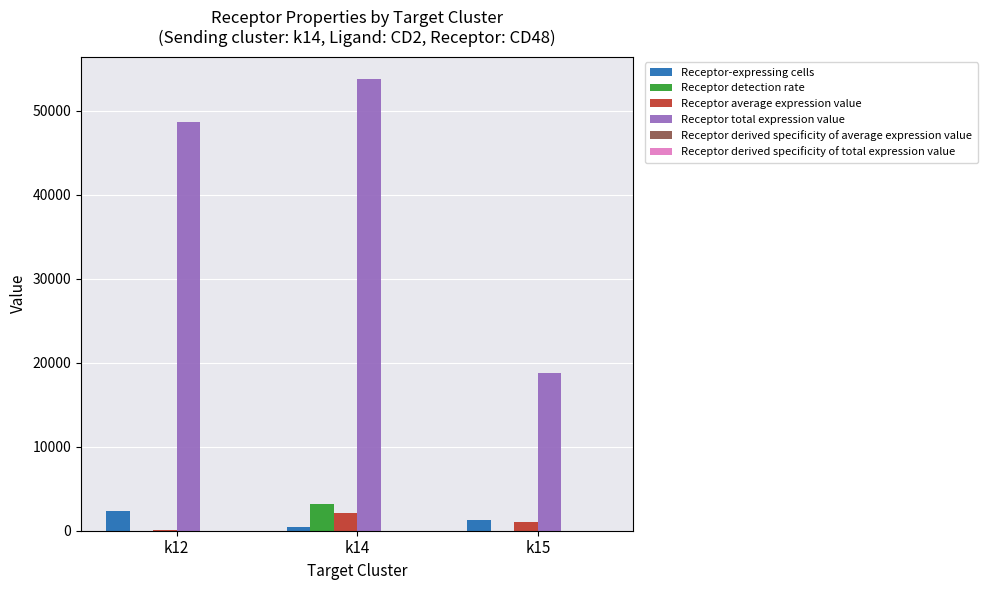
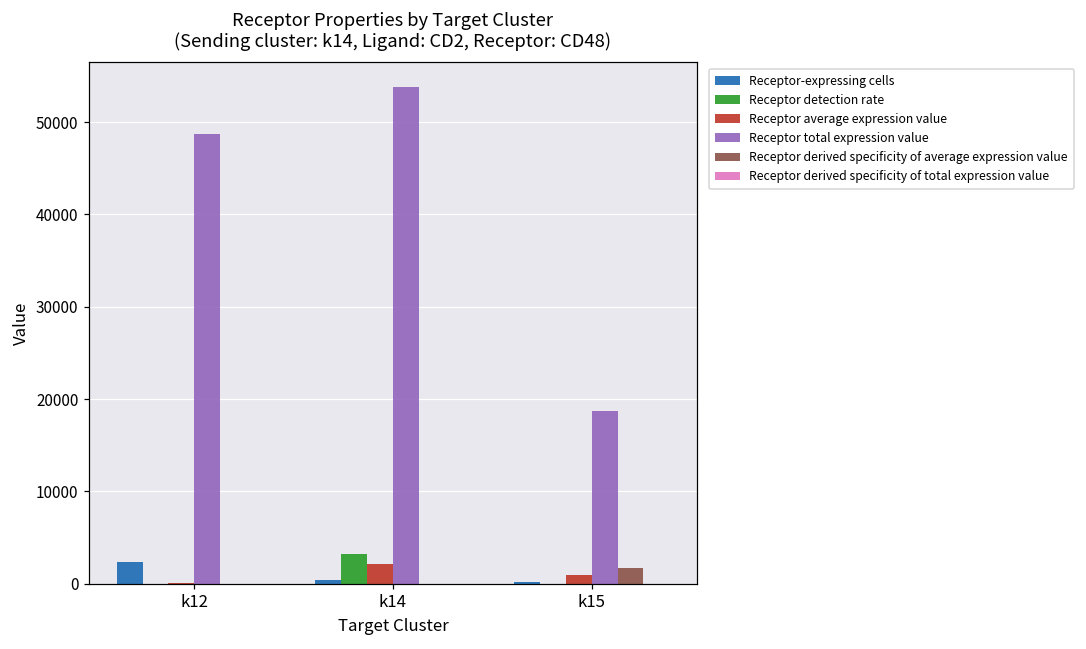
  {
    "Receptor-expressing cells": {
      "k12": 2000,
      "k14": 0,
-     "k15": 1000
+     "k15": 0
    },
    "Receptor detection rate": {
      "k14": 3000
    },
    "Receptor average expression value": {
      "k14": 2000,
      "k15": 1000
    },
    "Receptor total expression value": {
      "k12": 49000,
      "k14": 54000,
      "k15": 19000
    },
    "Receptor derived specificity of average expression value": {
-     "k15": 0
+     "k15": 2000
    }
  }
